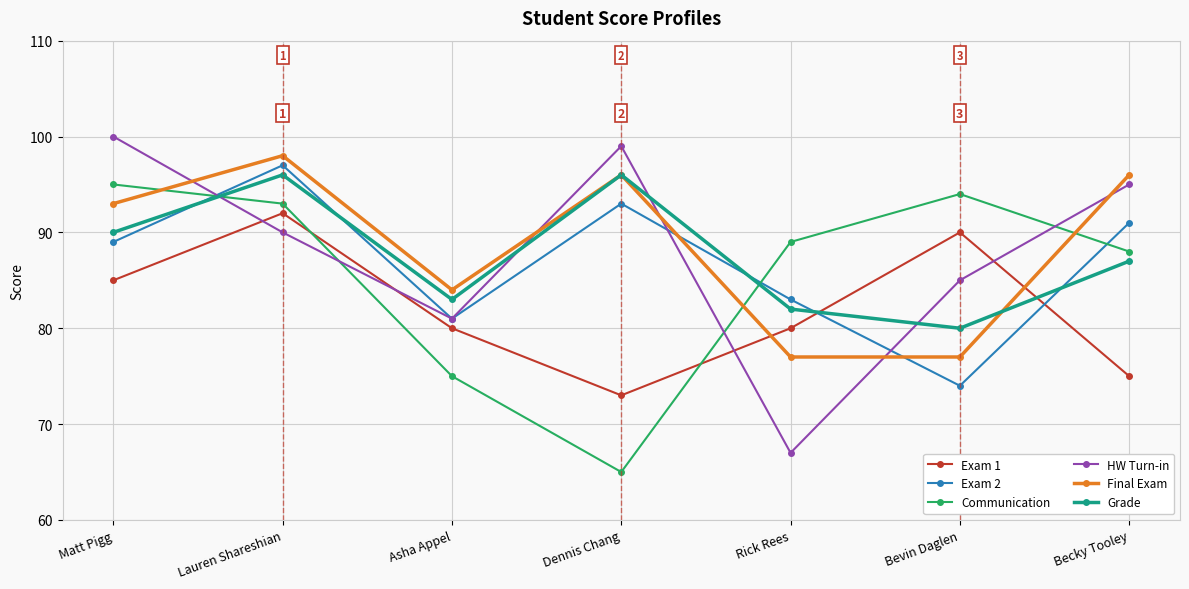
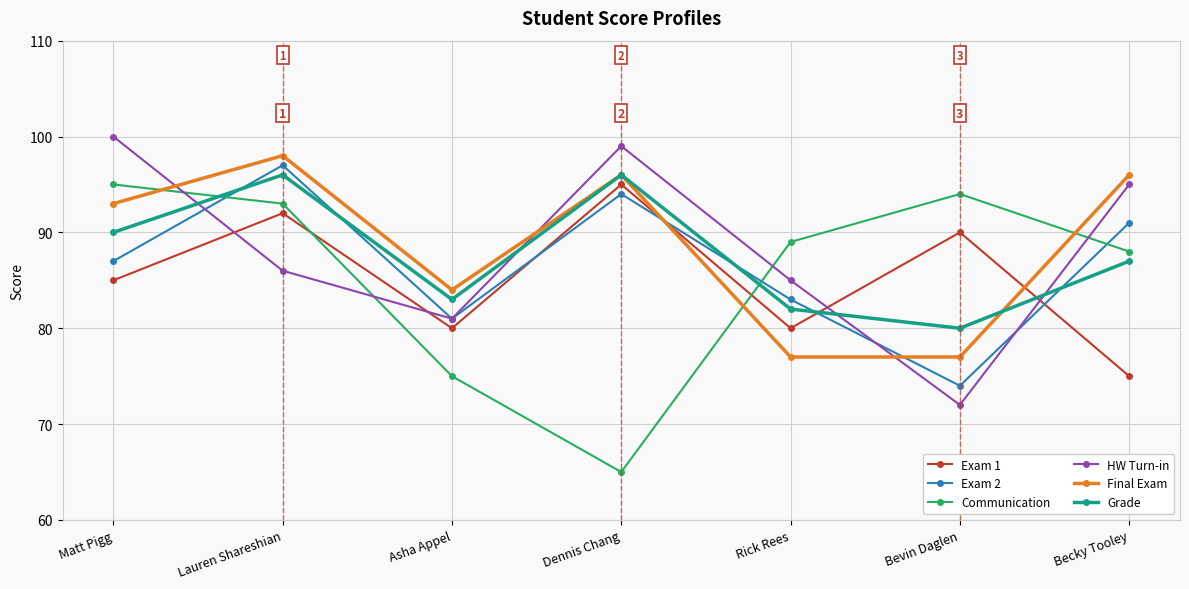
  {
    "Exam 1": {
      "Matt Pigg": 85,
      "Lauren Shareshian": 92,
      "Asha Appel": 80,
-     "Dennis Chang": 73,
+     "Dennis Chang": 95,
      "Rick Rees": 80,
      "Bevin Daglen": 90,
      "Becky Tooley": 75
    },
    "Exam 2": {
-     "Matt Pigg": 89,
+     "Matt Pigg": 87,
      "Lauren Shareshian": 97,
-     "Dennis Chang": 93,
+     "Dennis Chang": 94,
      "Rick Rees": 83,
      "Bevin Daglen": 74,
      "Becky Tooley": 91
    },
    "HW Turn-in": {
      "Matt Pigg": 100,
-     "Lauren Shareshian": 90,
+     "Lauren Shareshian": 86,
      "Dennis Chang": 99,
-     "Rick Rees": 67,
-     "Bevin Daglen": 85,
+     "Rick Rees": 85,
+     "Bevin Daglen": 72,
      "Becky Tooley": 95
    },
    "Final Exam": {
      "Matt Pigg": 93,
      "Lauren Shareshian": 98,
      "Asha Appel": 84,
      "Rick Rees": 77,
      "Bevin Daglen": 77,
      "Becky Tooley": 96
    }
  }
